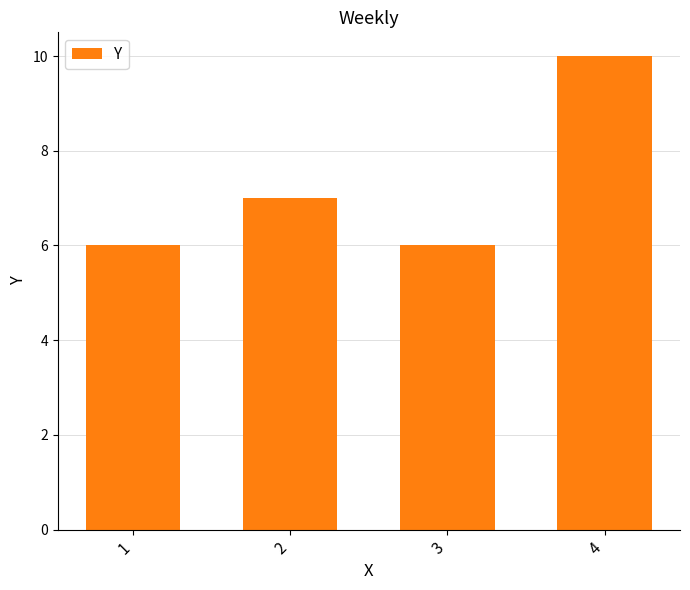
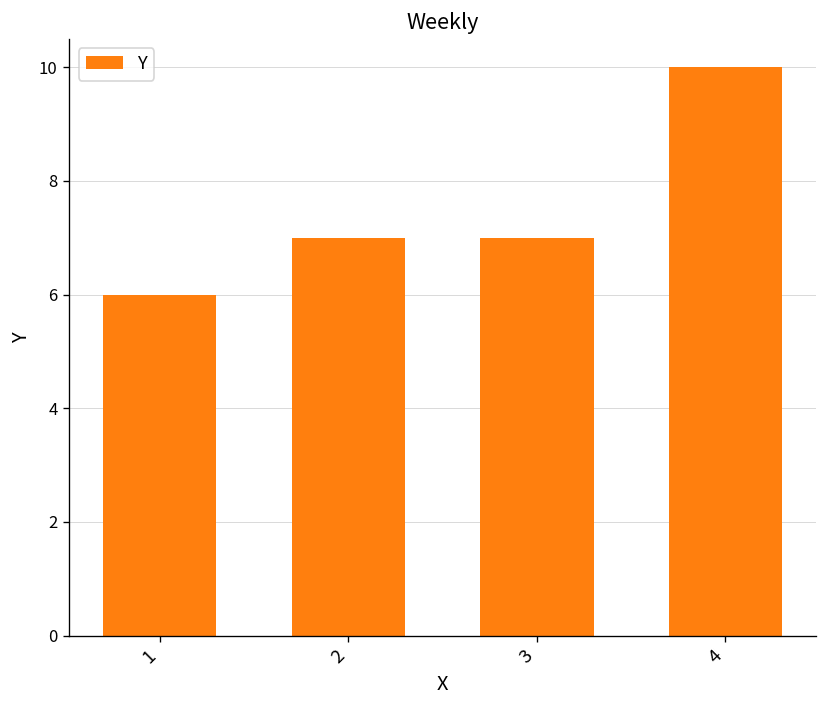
  {
    "1": 6,
    "2": 7,
-   "3": 6,
+   "3": 7,
    "4": 10
  }
